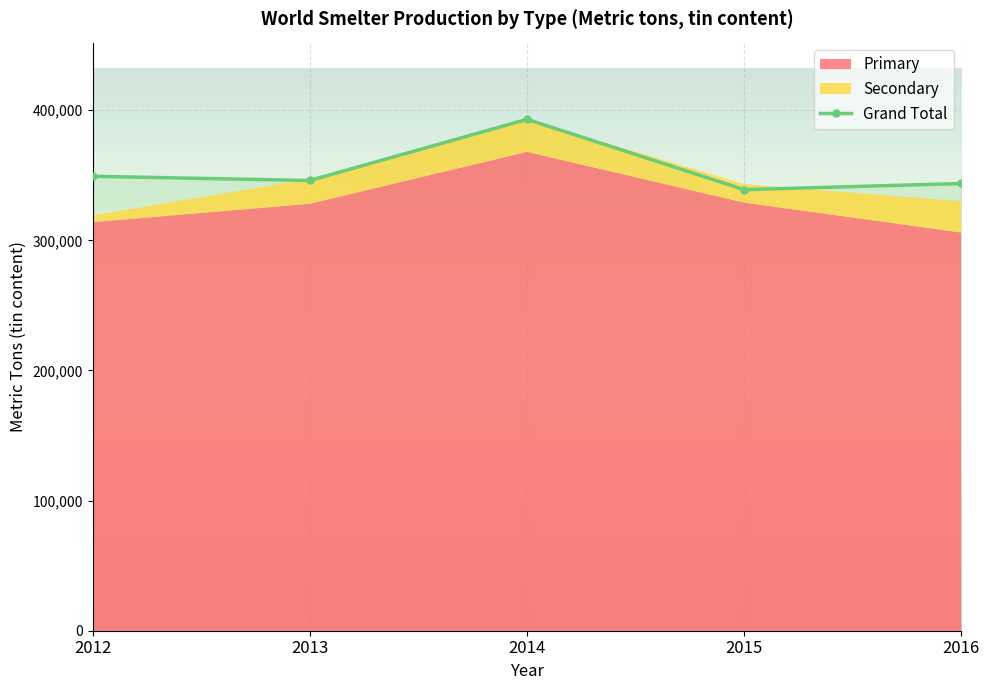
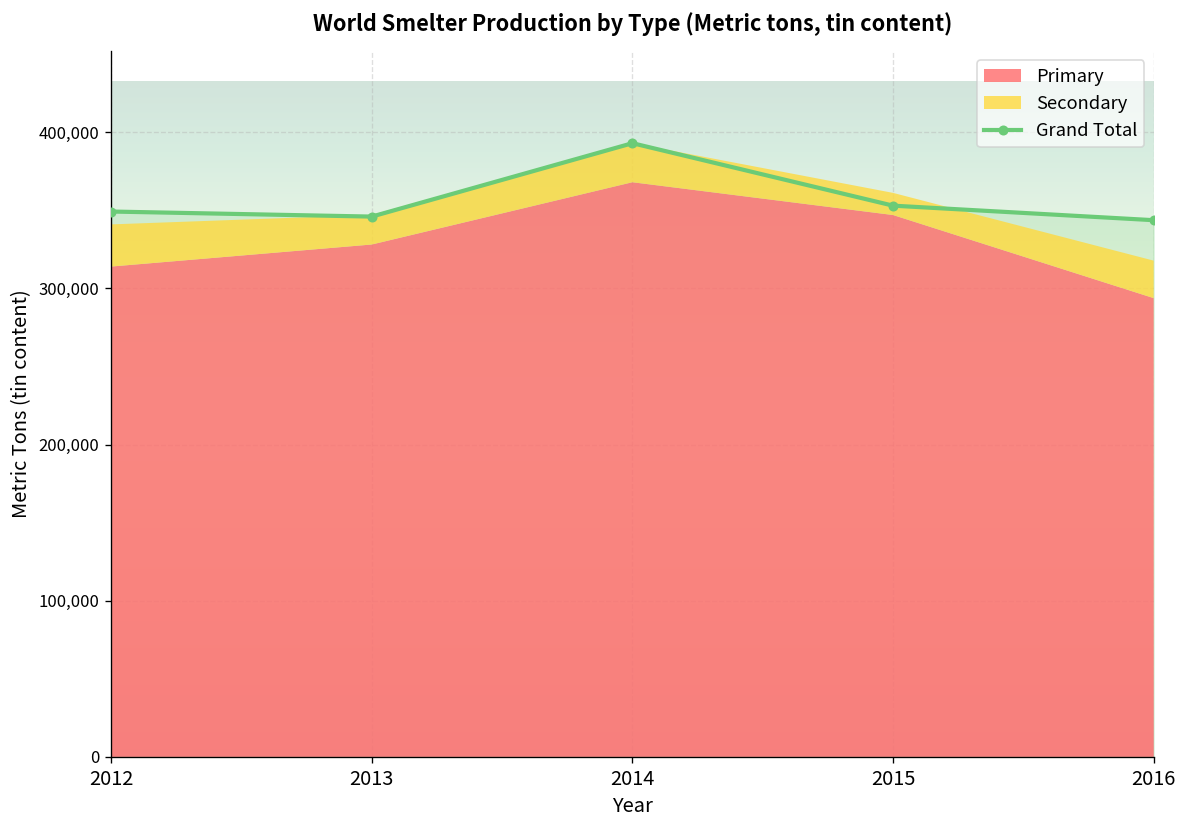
  {
    "Grand Total": {
      "2012": "349,000",
-     "2015": "339,000",
+     "2015": "353,000",
      "2016": "344,000"
    },
    "Primary": {
      "2012": "314,000",
      "2013": "328,000",
      "2014": "368,000",
-     "2015": "329,000",
-     "2016": "306,000"
+     "2015": "347,000",
+     "2016": "294,000"
    },
    "Secondary": {
-     "2012": "5,000",
+     "2012": "27,000",
      "2015": "14,000",
      "2016": "24,000"
    }
  }
